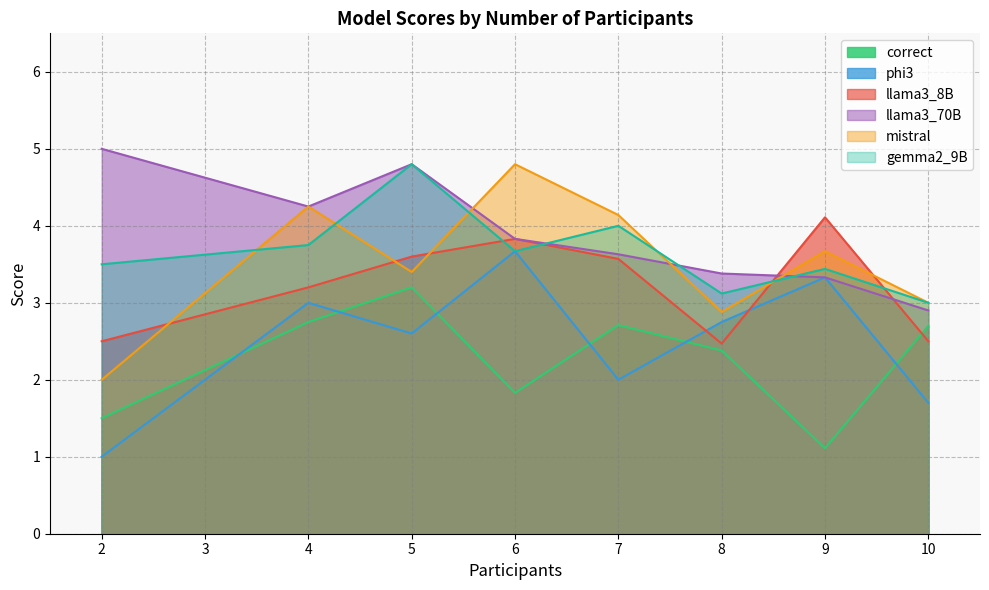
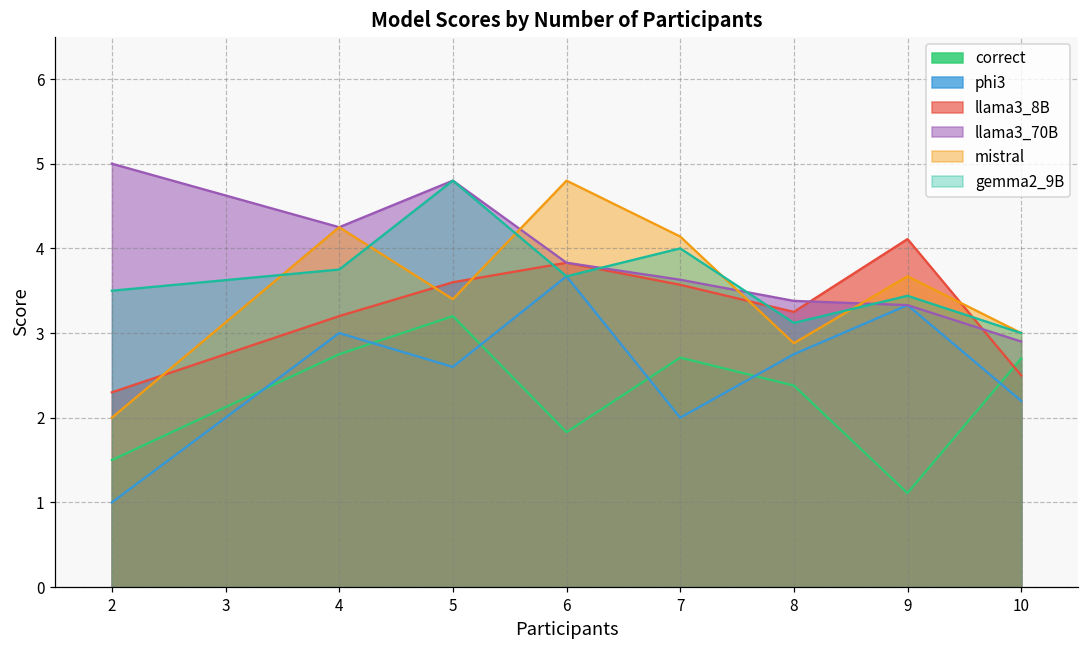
  {
    "phi3": {
      "2": 1.0,
      "4": 3.0,
      "5": 2.6,
      "7": 2.0,
      "8": 2.8,
-     "10": 1.7
+     "10": 2.2
    },
    "llama3_8B": {
-     "2": 2.5,
+     "2": 2.3,
      "4": 3.2,
      "5": 3.6,
      "7": 3.6,
-     "8": 2.5,
+     "8": 3.3,
      "9": 4.1,
      "10": 2.5
    },
    "llama3_70B": {
      "2": 5.0,
      "7": 3.6,
      "8": 3.4,
      "10": 2.9
    },
    "mistral": {
      "2": 2.0,
      "5": 3.4,
      "6": 4.8,
      "7": 4.1,
      "8": 2.9,
      "9": 3.7
    }
  }
